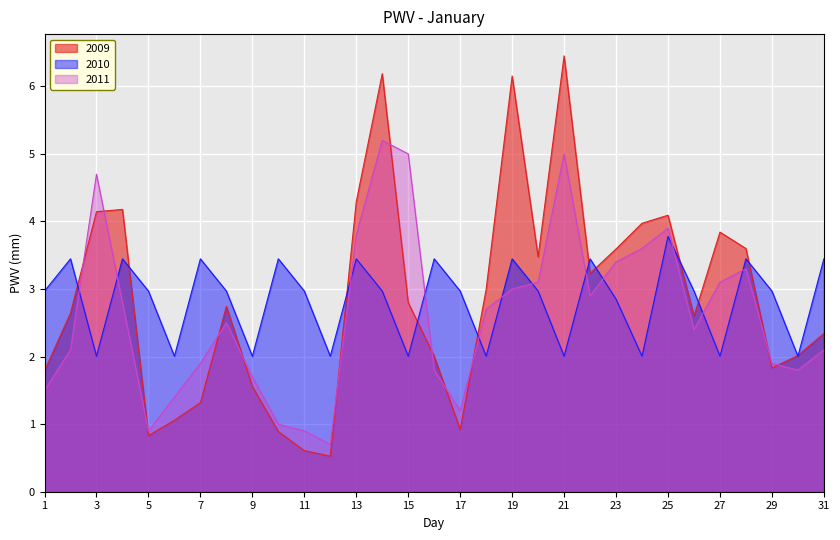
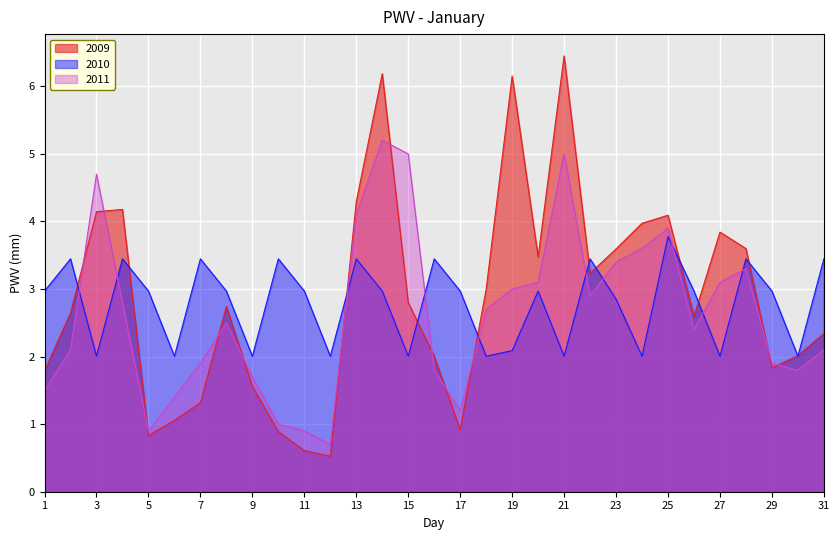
  {
    "2009": {
      "1": 1.8,
      "3": 4.1,
      "5": 0.8,
      "7": 1.3,
      "9": 1.6,
      "11": 0.6,
      "13": 4.3,
      "15": 2.8,
      "17": 0.9,
      "19": 6.2,
      "21": 6.5,
      "23": 3.6,
      "25": 4.1,
      "27": 3.8,
      "29": 1.8,
      "31": 2.3
    },
    "2010": {
      "1": 3.0,
      "3": 2.0,
      "5": 3.0,
      "7": 3.4,
      "9": 2.0,
      "11": 3.0,
      "13": 3.4,
      "15": 2.0,
      "17": 3.0,
-     "19": 3.4,
+     "19": 2.1,
      "21": 2.0,
      "23": 2.8,
      "25": 3.8,
      "27": 2.0,
      "29": 3.0,
      "31": 3.4
    },
    "2011": {
      "1": 1.5,
      "3": 4.7,
      "5": 0.9,
      "7": 1.9,
      "9": 1.7,
      "11": 0.9,
-     "13": 3.8,
+     "13": 4.1,
      "15": 5.0,
      "17": 1.2,
      "19": 3.0,
      "21": 5.0,
      "23": 3.4,
      "25": 3.9,
      "27": 3.1,
      "29": 1.9,
      "31": 2.1
    }
  }
